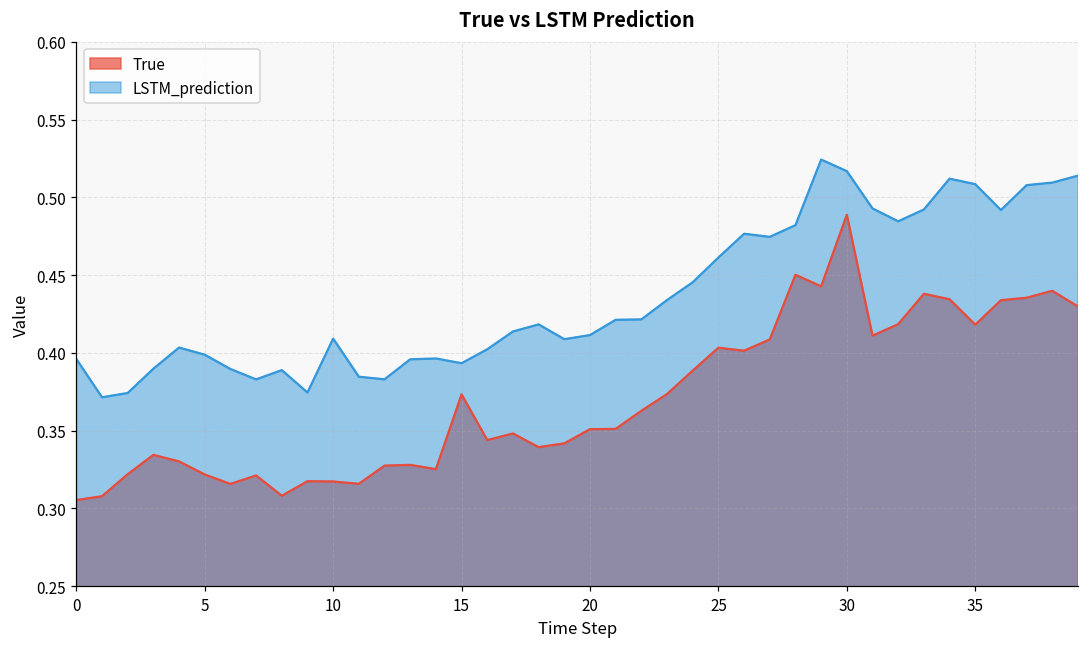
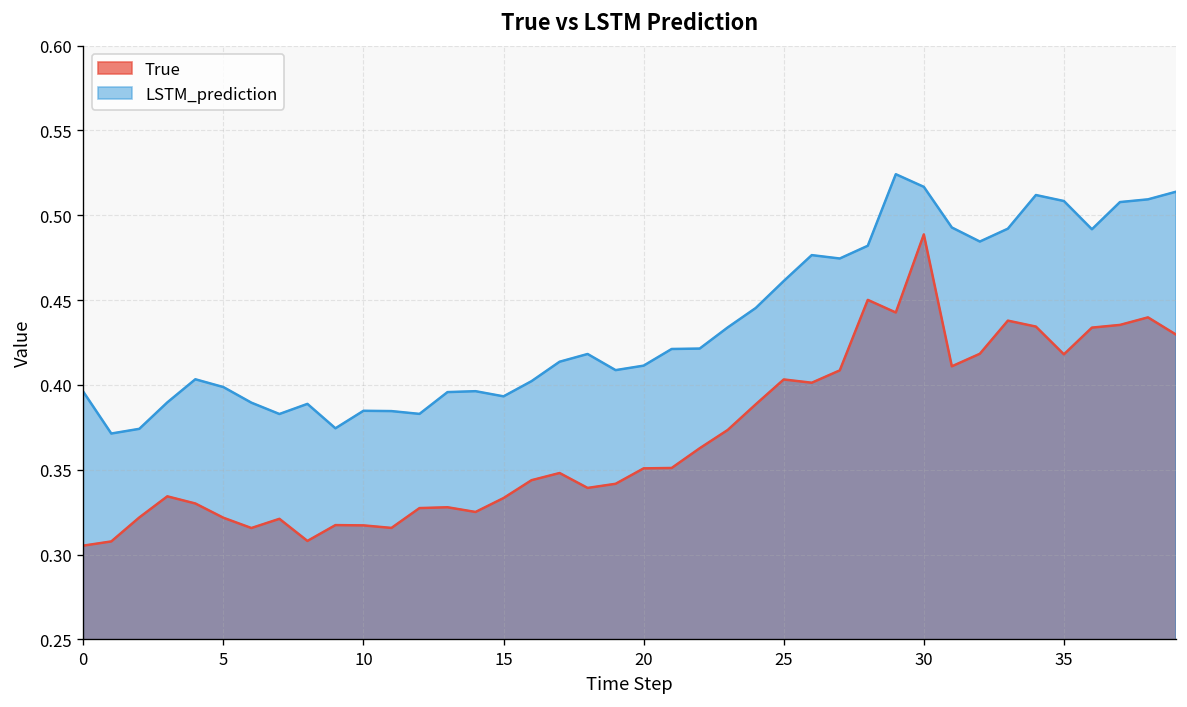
  {
    "True": {
      "0": 0.305,
      "5": 0.322,
      "10": 0.317,
-     "15": 0.373,
+     "15": 0.333,
      "20": 0.351,
      "25": 0.403,
      "30": 0.489,
      "35": 0.418
    },
    "LSTM_prediction": {
      "0": 0.396,
      "5": 0.399,
-     "10": 0.409,
+     "10": 0.385,
      "15": 0.393,
      "20": 0.411,
      "25": 0.461,
      "30": 0.517,
      "35": 0.508
    }
  }
